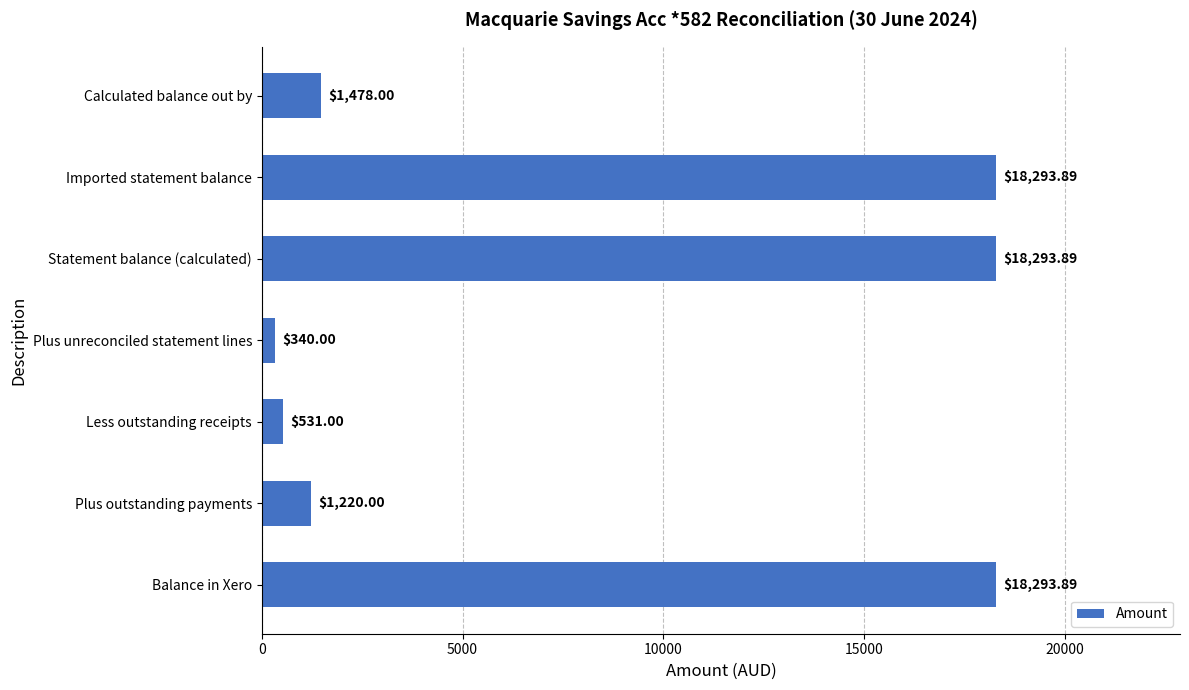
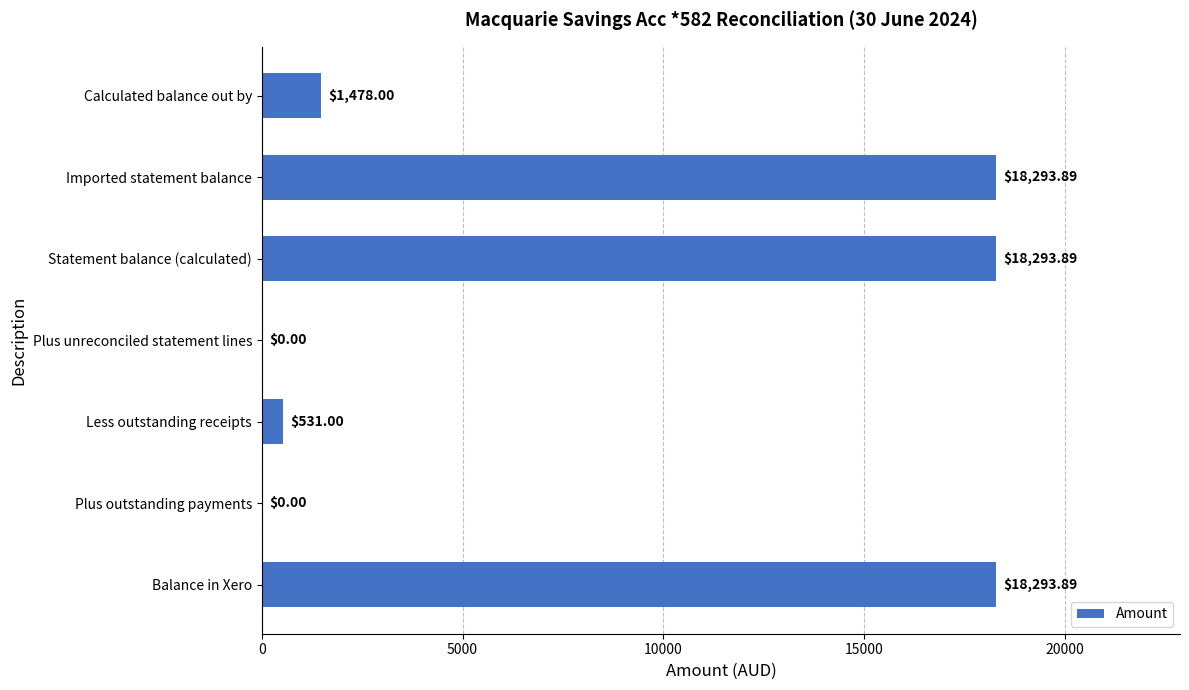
  {
    "Calculated balance out by": "$1,478.00",
    "Imported statement balance": "$18,293.89",
    "Statement balance (calculated)": "$18,293.89",
-   "Plus unreconciled statement lines": "$340.00",
+   "Plus unreconciled statement lines": "$0.00",
    "Less outstanding receipts": "$531.00",
-   "Plus outstanding payments": "$1,220.00",
+   "Plus outstanding payments": "$0.00",
    "Balance in Xero": "$18,293.89"
  }
